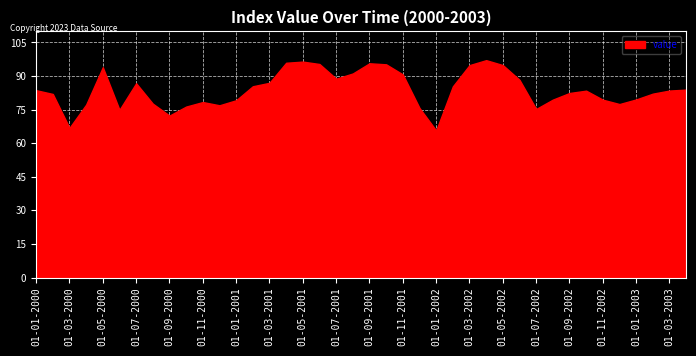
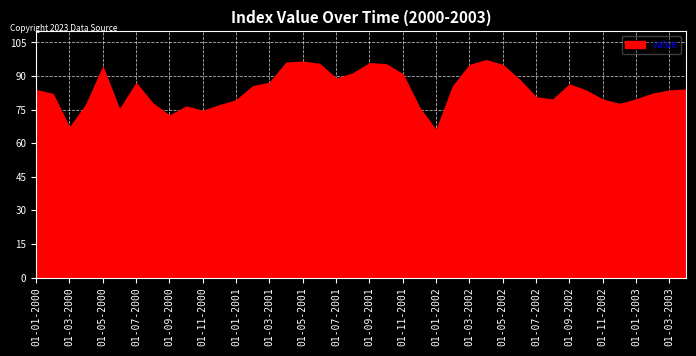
  {
    "01-01-2000": 84,
    "01-03-2000": 67,
    "01-05-2000": 94,
    "01-07-2000": 87,
    "01-09-2000": 72,
-   "01-11-2000": 78,
+   "01-11-2000": 74,
    "01-01-2001": 79,
    "01-03-2001": 87,
    "01-05-2001": 96,
    "01-07-2001": 89,
    "01-09-2001": 96,
    "01-11-2001": 91,
    "01-01-2002": 66,
    "01-03-2002": 95,
    "01-05-2002": 95,
-   "01-07-2002": 75,
-   "01-09-2002": 82,
+   "01-07-2002": 80,
+   "01-09-2002": 86,
    "01-11-2002": 79,
    "01-01-2003": 80,
    "01-03-2003": 84
  }
